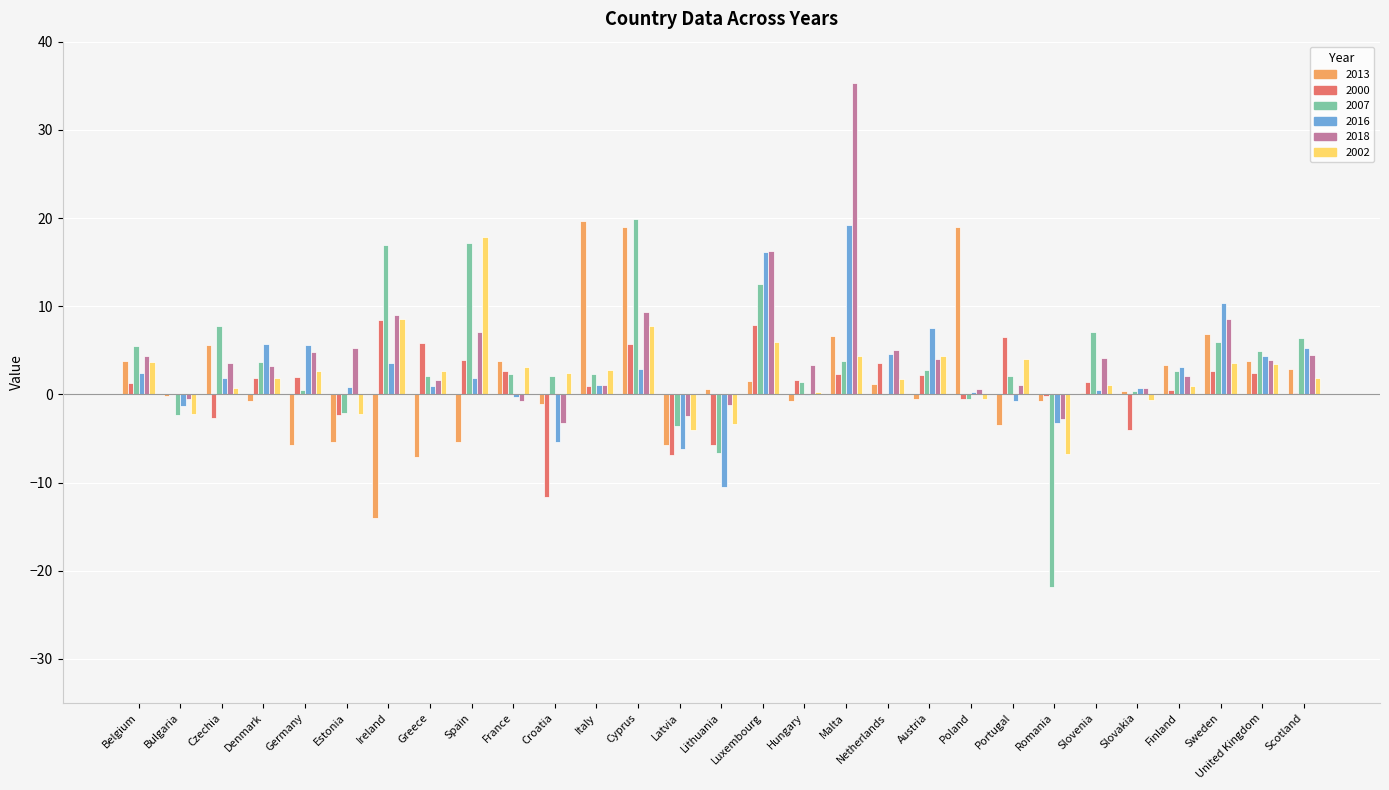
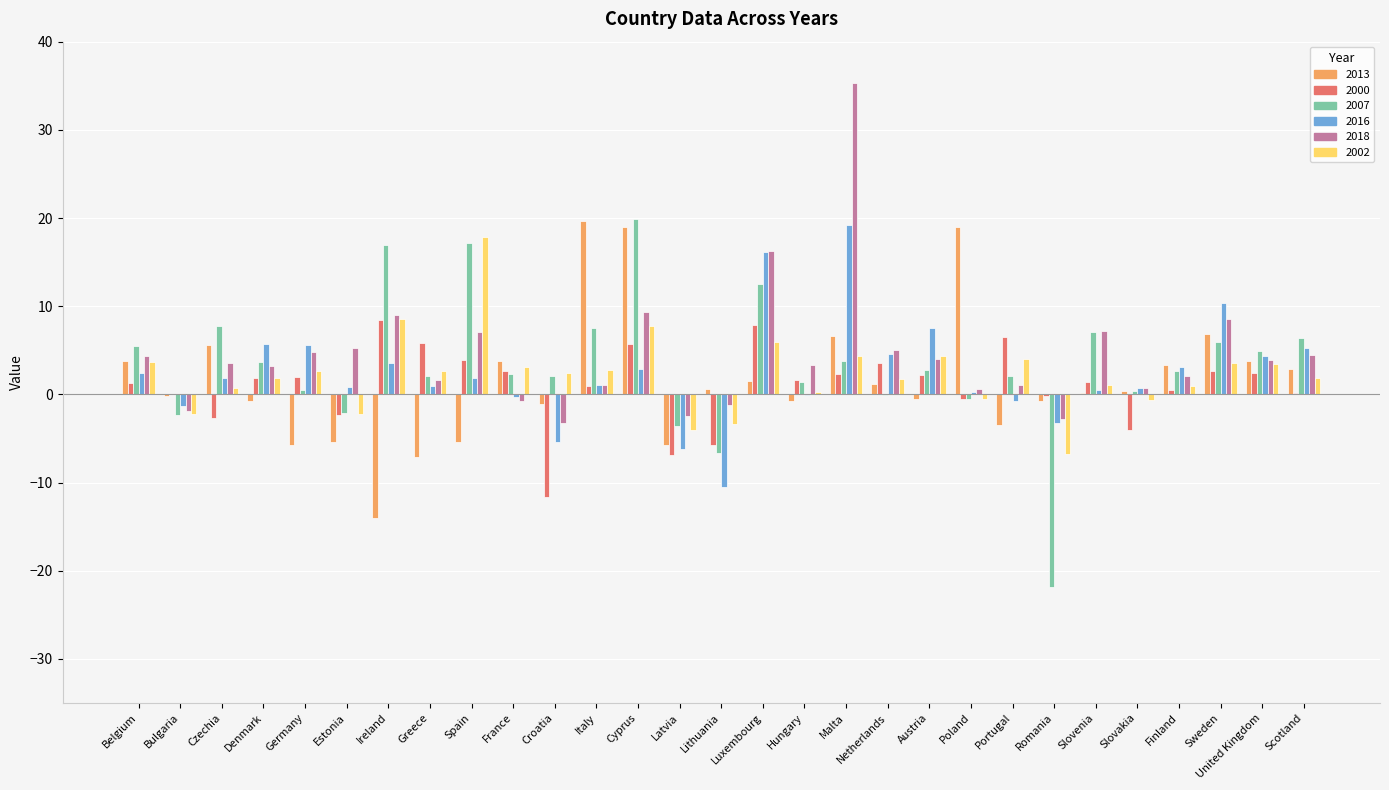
  {
    "2007": {
      "Belgium": 6,
      "Bulgaria": -2,
      "Czechia": 8,
      "Denmark": 4,
      "Germany": 1,
      "Estonia": -2,
      "Ireland": 17,
      "Greece": 2,
      "Spain": 17,
      "France": 2,
      "Croatia": 2,
-     "Italy": 2,
+     "Italy": 8,
      "Cyprus": 20,
      "Latvia": -4,
      "Lithuania": -7,
      "Luxembourg": 13,
      "Hungary": 1,
      "Malta": 4,
      "Austria": 3,
      "Poland": -1,
      "Portugal": 2,
      "Romania": -22,
      "Slovenia": 7,
      "Slovakia": 0,
      "Finland": 3,
      "Sweden": 6,
      "United Kingdom": 5,
      "Scotland": 6
    },
    "2016": {
      "Belgium": 2,
      "Bulgaria": -1,
      "Czechia": 2,
      "Denmark": 6,
      "Germany": 6,
      "Estonia": 1,
      "Ireland": 4,
      "Greece": 1,
      "Spain": 2,
      "France": 0,
      "Croatia": -5,
      "Italy": 1,
      "Cyprus": 3,
      "Latvia": -6,
      "Lithuania": -11,
      "Luxembourg": 16,
      "Malta": 19,
      "Netherlands": 5,
      "Austria": 8,
      "Poland": 0,
      "Portugal": -1,
      "Romania": -3,
      "Slovenia": 1,
      "Slovakia": 1,
      "Finland": 3,
      "Sweden": 10,
      "United Kingdom": 4,
      "Scotland": 5
    },
    "2018": {
      "Belgium": 4,
-     "Bulgaria": -1,
+     "Bulgaria": -2,
      "Czechia": 4,
      "Denmark": 3,
      "Germany": 5,
      "Estonia": 5,
      "Ireland": 9,
      "Greece": 2,
      "Spain": 7,
      "France": -1,
      "Croatia": -3,
      "Italy": 1,
      "Cyprus": 9,
      "Latvia": -3,
      "Lithuania": -1,
      "Luxembourg": 16,
      "Hungary": 3,
      "Malta": 35,
      "Netherlands": 5,
      "Austria": 4,
      "Poland": 1,
      "Portugal": 1,
      "Romania": -3,
-     "Slovenia": 4,
+     "Slovenia": 7,
      "Slovakia": 1,
      "Finland": 2,
      "Sweden": 9,
      "United Kingdom": 4,
      "Scotland": 5
    }
  }
